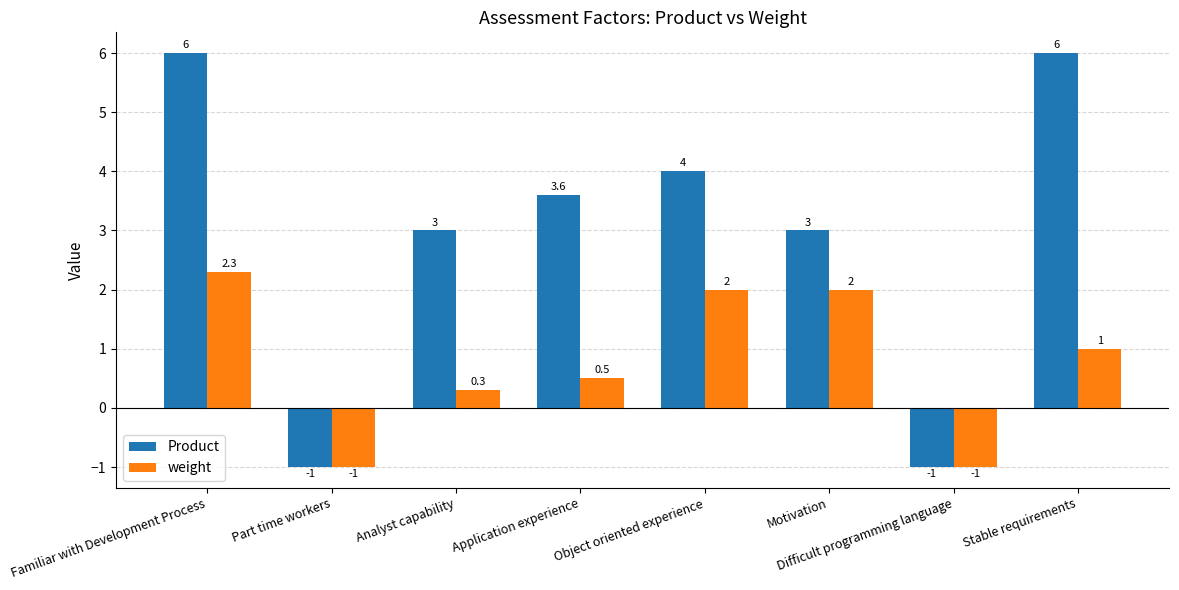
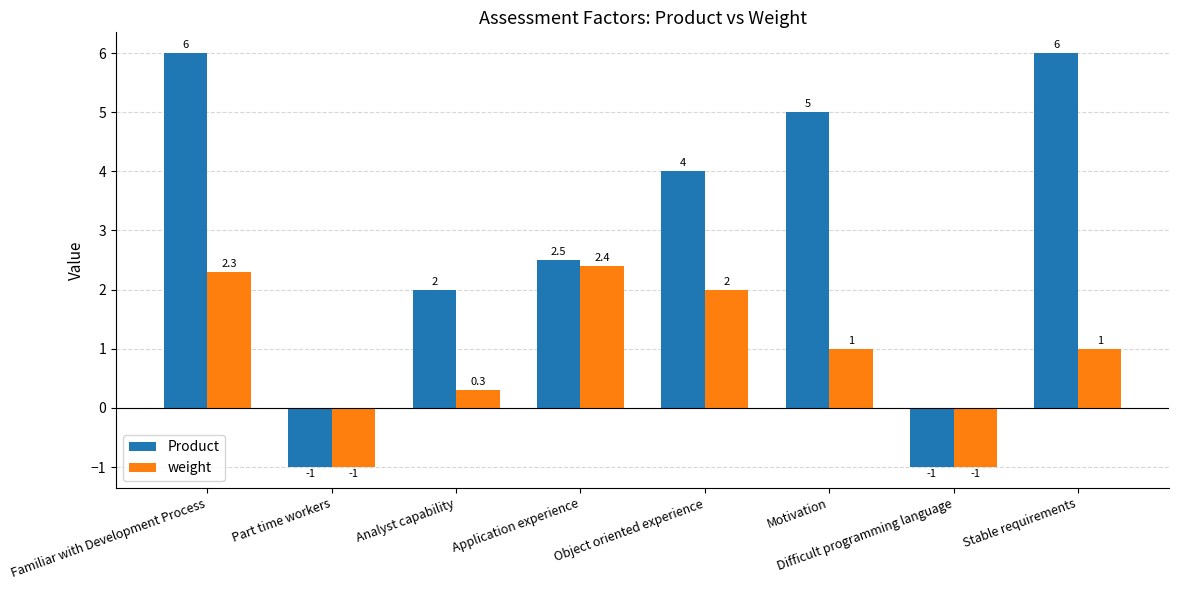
  {
    "Product": {
      "Familiar with Development Process": 6,
      "Part time workers": -1,
-     "Analyst capability": 3,
-     "Application experience": 3.6,
+     "Analyst capability": 2,
+     "Application experience": 2.5,
      "Object oriented experience": 4,
-     "Motivation": 3,
+     "Motivation": 5,
      "Difficult programming language": -1,
      "Stable requirements": 6
    },
    "weight": {
      "Familiar with Development Process": 2.3,
      "Part time workers": -1,
      "Analyst capability": 0.3,
-     "Application experience": 0.5,
+     "Application experience": 2.4,
      "Object oriented experience": 2,
-     "Motivation": 2,
+     "Motivation": 1,
      "Difficult programming language": -1,
      "Stable requirements": 1
    }
  }
